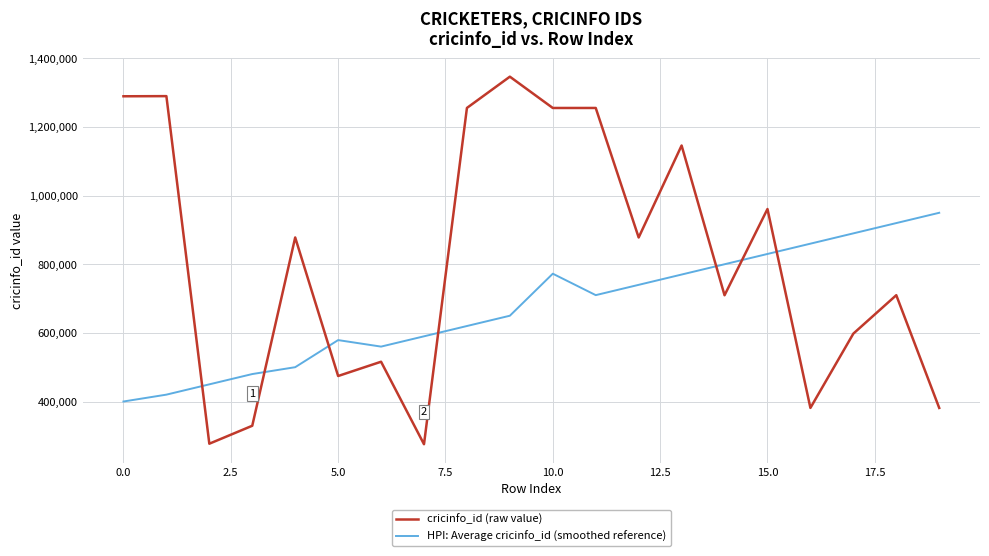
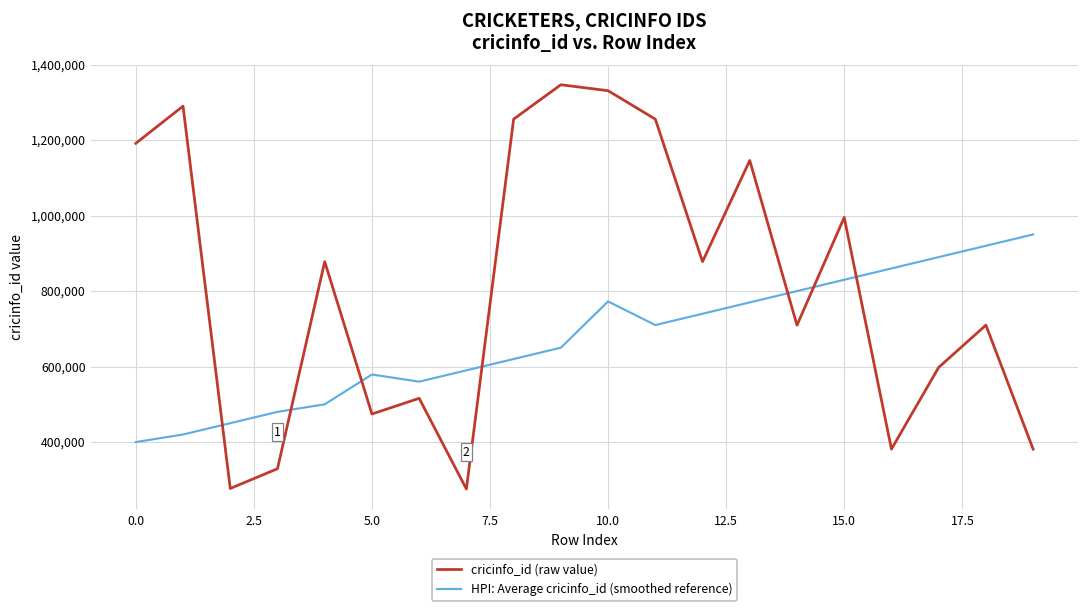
  {
    "cricinfo_id (raw value)": {
-     "0.0": "1,290,000",
+     "0.0": "1,190,000",
      "5.0": "470,000",
-     "10.0": "1,260,000",
-     "15.0": "960,000"
+     "10.0": "1,330,000",
+     "15.0": "1,000,000"
    },
    "HPI: Average cricinfo_id (smoothed reference)": {
      "0.0": "400,000",
      "5.0": "580,000",
      "10.0": "770,000",
      "15.0": "830,000"
    }
  }
